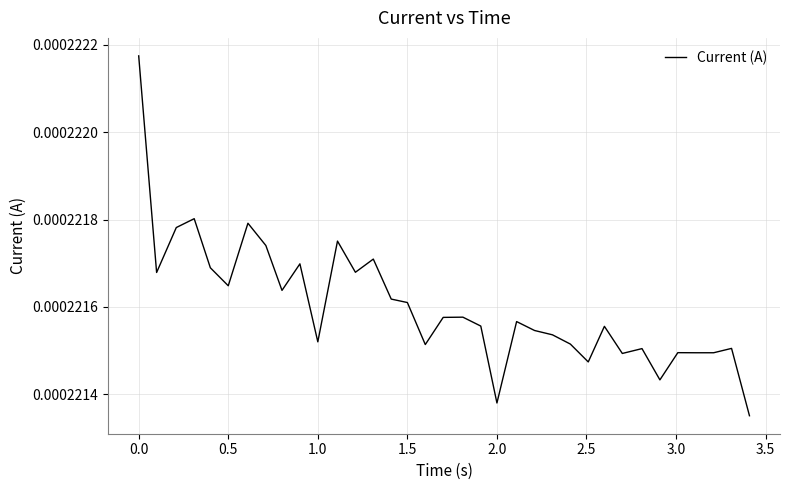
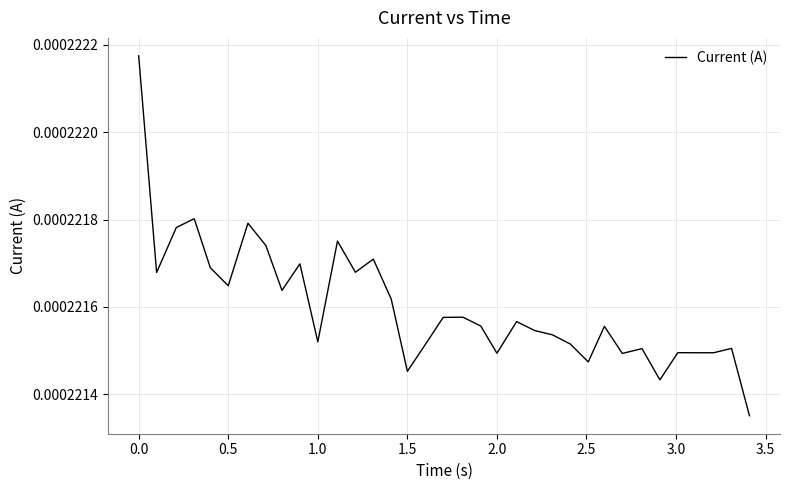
  {
    "0.0": 0.00022217,
    "0.5": 0.00022165,
    "1.0": 0.00022152,
-   "1.5": 0.00022161,
-   "2.0": 0.00022138
+   "1.5": 0.00022145,
+   "2.0": 0.00022149
  }
